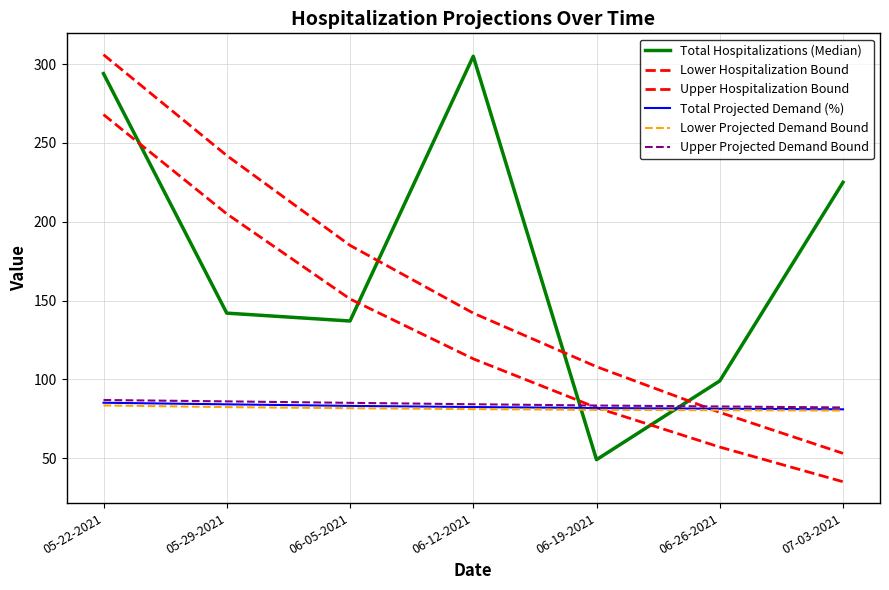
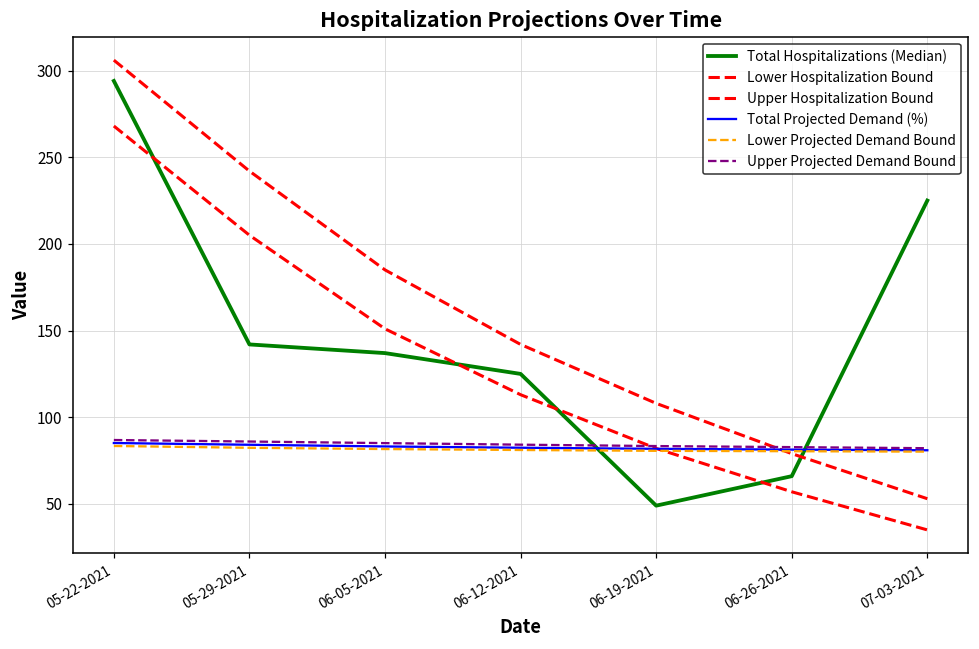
  {
    "Total Hospitalizations (Median)": {
      "05-22-2021": 294,
      "05-29-2021": 142,
      "06-05-2021": 137,
-     "06-12-2021": 305,
+     "06-12-2021": 125,
      "06-19-2021": 49,
-     "06-26-2021": 99,
+     "06-26-2021": 66,
      "07-03-2021": 225
    },
    "Total Projected Demand (%)": {
      "05-22-2021": 85,
      "05-29-2021": 84
    },
    "Lower Projected Demand Bound": {
      "05-22-2021": 83,
      "05-29-2021": 82
    },
    "Upper Projected Demand Bound": {
      "05-22-2021": 87,
      "05-29-2021": 86,
      "06-05-2021": 85,
      "06-12-2021": 84
    }
  }
